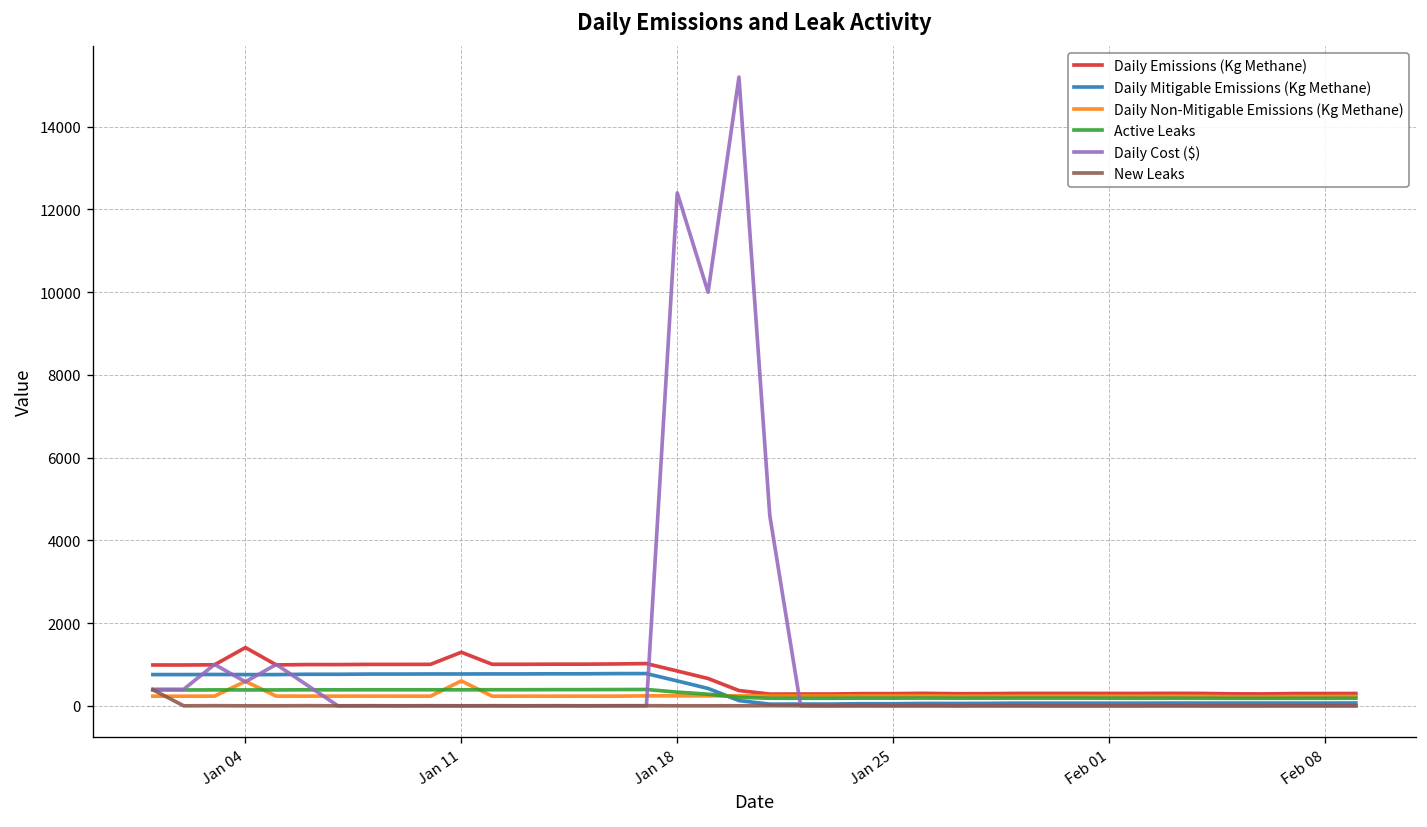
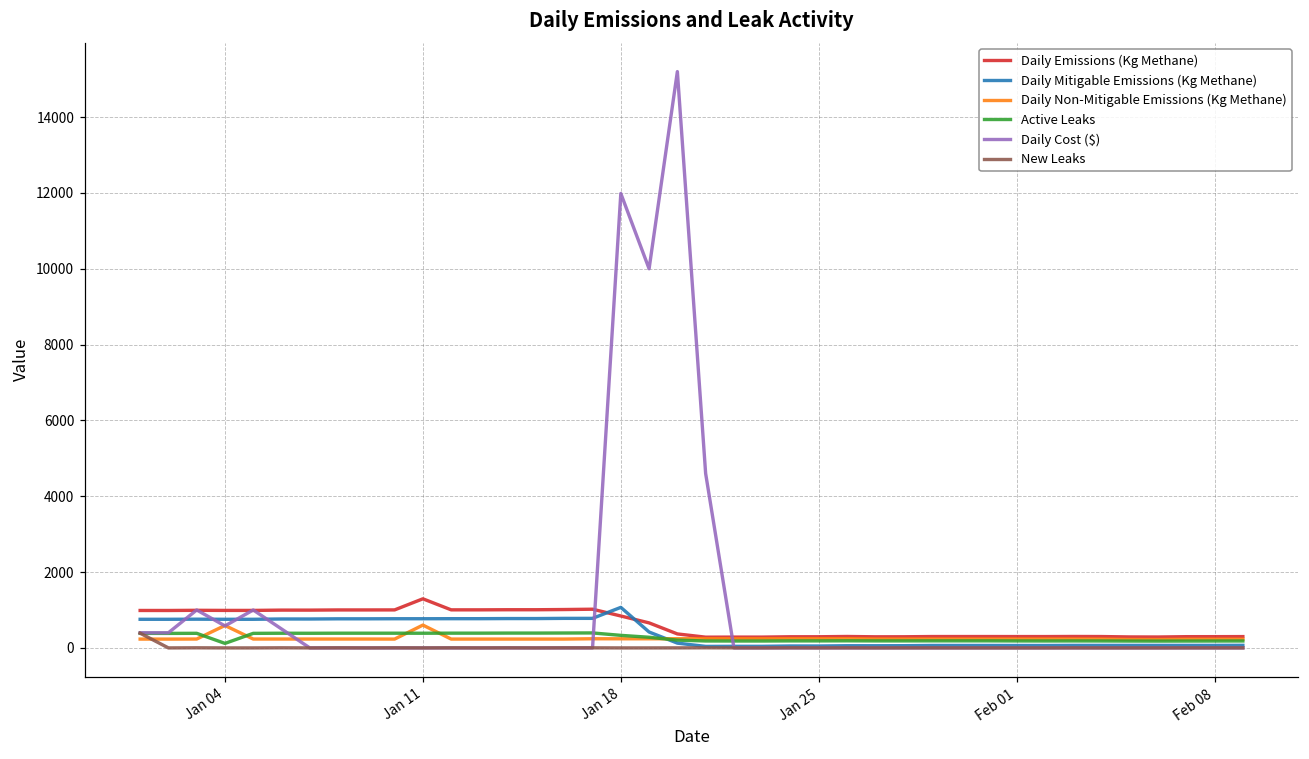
  {
    "Daily Emissions (Kg Methane)": {
-     "Jan 04": 1400,
+     "Jan 04": 1000,
      "Jan 11": 1300,
      "Jan 18": 800
    },
    "Daily Mitigable Emissions (Kg Methane)": {
      "Jan 04": 800,
      "Jan 11": 800,
-     "Jan 18": 600
+     "Jan 18": 1100
    },
    "Daily Non-Mitigable Emissions (Kg Methane)": {
      "Jan 11": 600,
      "Jan 18": 200
    },
    "Active Leaks": {
-     "Jan 04": 400,
+     "Jan 04": 100,
      "Jan 11": 400,
      "Jan 18": 300
    },
    "Daily Cost ($)": {
-     "Jan 18": 12400
+     "Jan 18": 12000
    },
    "New Leaks": {
      "Jan 04": 0,
      "Jan 18": 0
    }
  }
